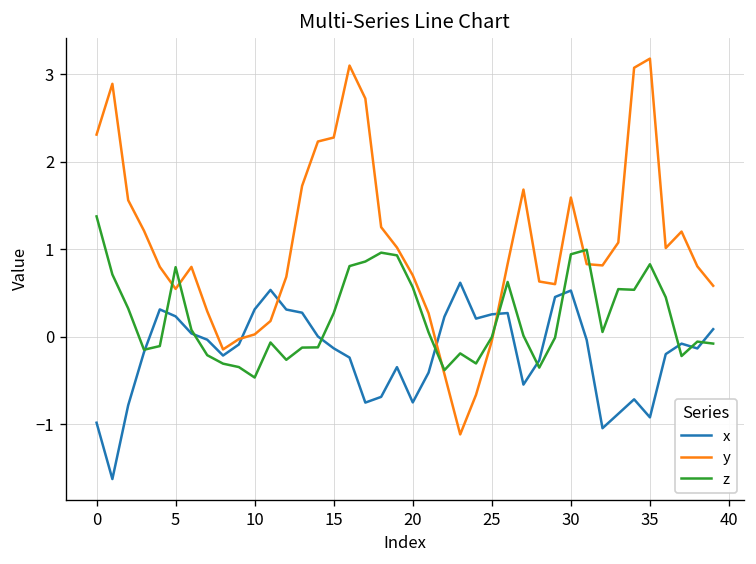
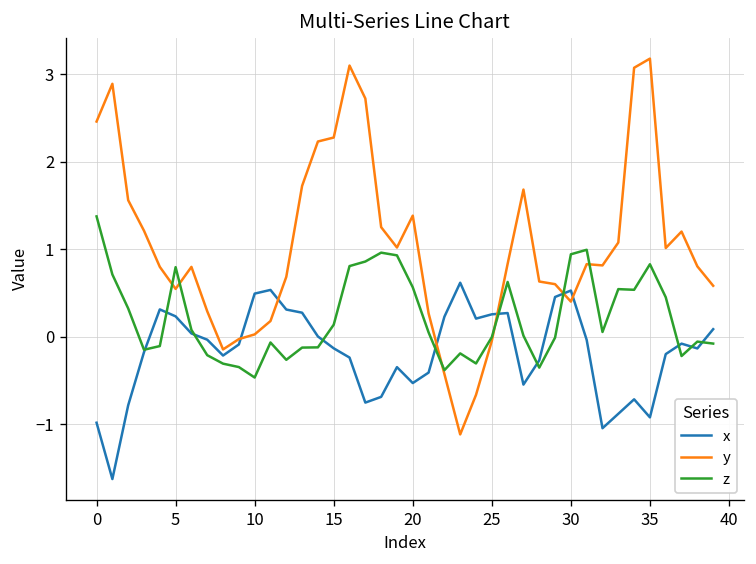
  {
    "x": {
      "0": -1.0,
      "5": 0.2,
-     "10": 0.3,
+     "10": 0.5,
      "15": -0.1,
-     "20": -0.7,
+     "20": -0.5,
      "25": 0.3,
      "30": 0.5,
      "35": -0.9
    },
    "y": {
-     "0": 2.3,
+     "0": 2.5,
      "5": 0.5,
      "10": 0.0,
      "15": 2.3,
-     "20": 0.7,
+     "20": 1.4,
      "25": 0.0,
-     "30": 1.6,
+     "30": 0.4,
      "35": 3.2
    },
    "z": {
      "0": 1.4,
      "5": 0.8,
      "10": -0.5,
-     "15": 0.3,
+     "15": 0.1,
      "20": 0.6,
      "25": 0.0,
      "30": 0.9,
      "35": 0.8
    }
  }
